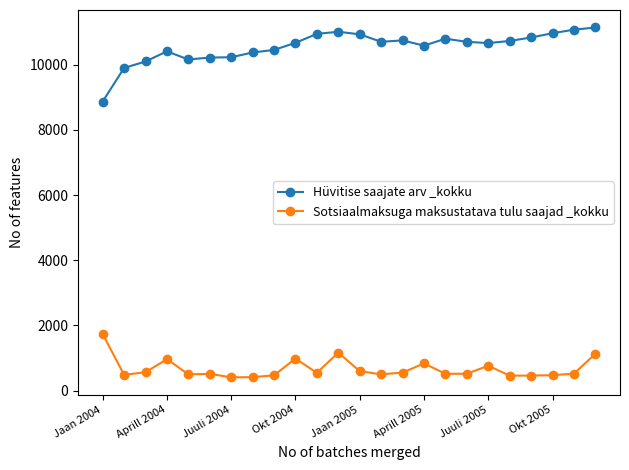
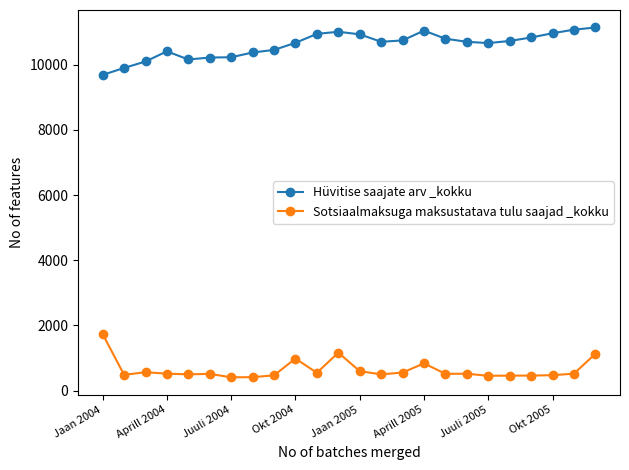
  {
    "Hüvitise saajate arv _kokku": {
-     "Jaan 2004": 8900,
+     "Jaan 2004": 9700,
      "Aprill 2004": 10400,
      "Juuli 2004": 10200,
      "Okt 2004": 10700,
      "Jaan 2005": 10900,
-     "Aprill 2005": 10600,
+     "Aprill 2005": 11000,
      "Juuli 2005": 10700,
      "Okt 2005": 11000
    },
    "Sotsiaalmaksuga maksustatava tulu saajad _kokku": {
      "Jaan 2004": 1700,
-     "Aprill 2004": 1000,
+     "Aprill 2004": 500,
      "Juuli 2004": 400,
      "Okt 2004": 1000,
      "Jaan 2005": 600,
      "Aprill 2005": 800,
-     "Juuli 2005": 800,
+     "Juuli 2005": 500,
      "Okt 2005": 500
    }
  }
